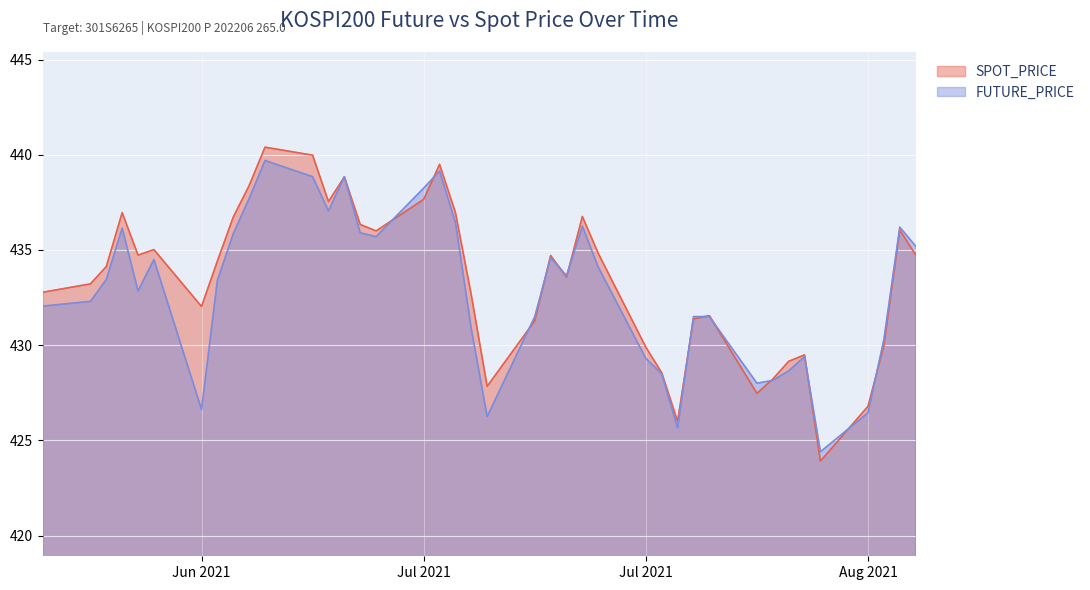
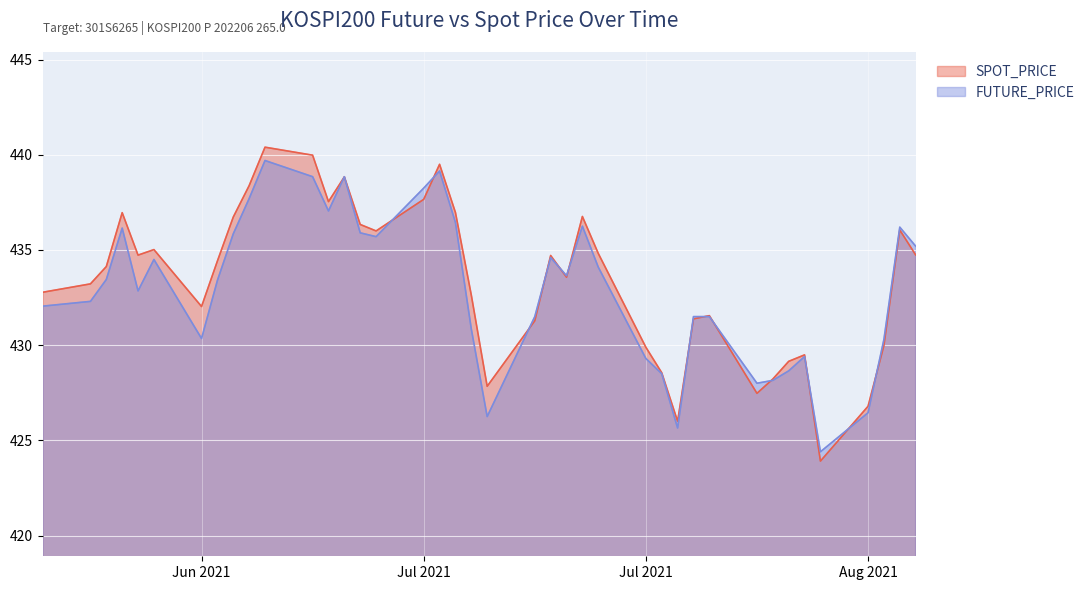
  {
    "SPOT_PRICE": {
      "Jun 2021": 432.0,
      "Aug 2021": 426.8
    },
    "FUTURE_PRICE": {
-     "Jun 2021": 426.6,
+     "Jun 2021": 430.4,
      "Aug 2021": 426.5
    }
  }
